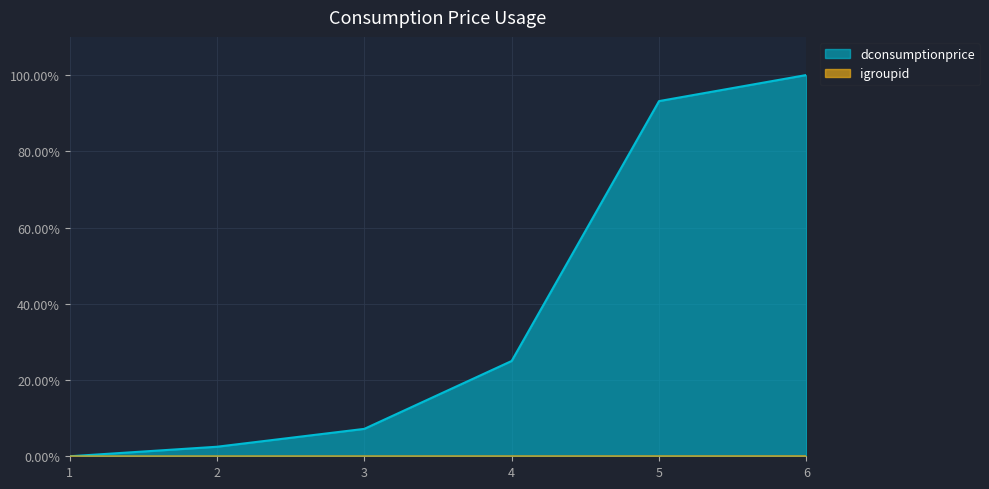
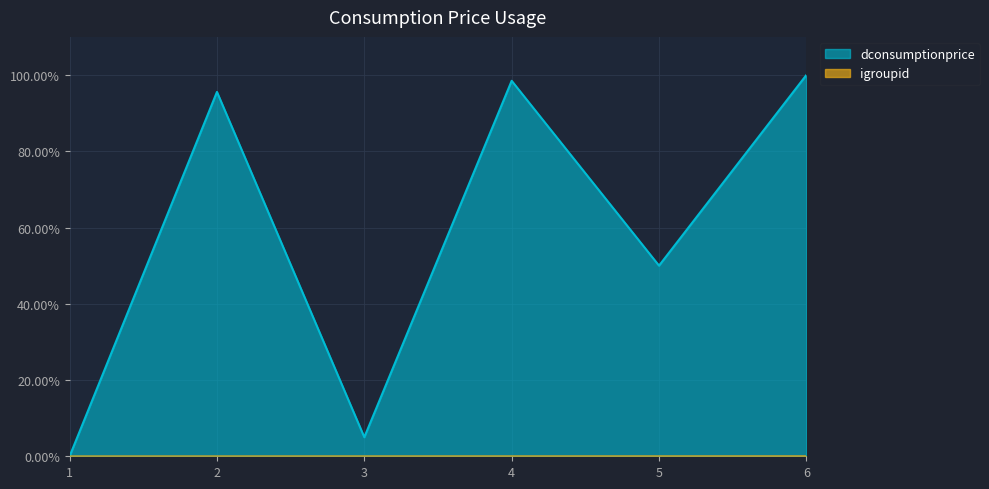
  {
    "dconsumptionprice": {
-     "2": "3%",
-     "3": "7%",
-     "4": "25%",
-     "5": "93%",
+     "2": "96%",
+     "3": "5%",
+     "4": "98%",
+     "5": "50%",
      "6": "100%"
    },
    "igroupid": {
      "2": "0%",
      "3": "0%",
      "4": "0%",
      "5": "0%",
      "6": "0%"
    }
  }
